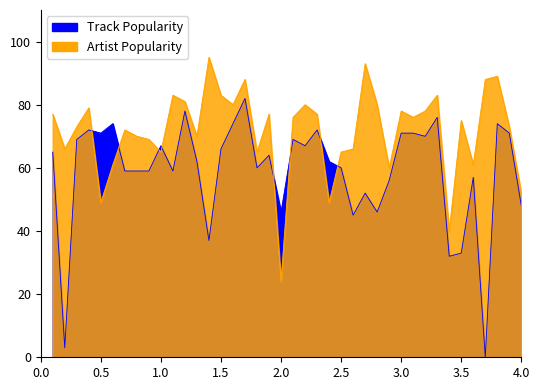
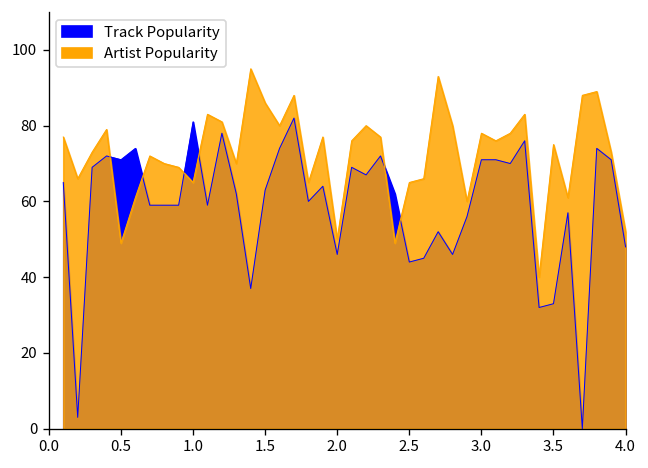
  {
    "Track Popularity": {
      "0.5": 71,
-     "1.0": 67,
-     "1.5": 66,
+     "1.0": 81,
+     "1.5": 63,
      "2.0": 46,
-     "2.5": 60,
+     "2.5": 44,
      "3.0": 71,
      "3.5": 33,
      "4.0": 48
    },
    "Artist Popularity": {
      "0.5": 49,
      "1.0": 65,
-     "1.5": 83,
-     "2.0": 24,
+     "1.5": 86,
+     "2.0": 50,
      "2.5": 65,
      "3.0": 78,
      "3.5": 75,
      "4.0": 52
    }
  }
